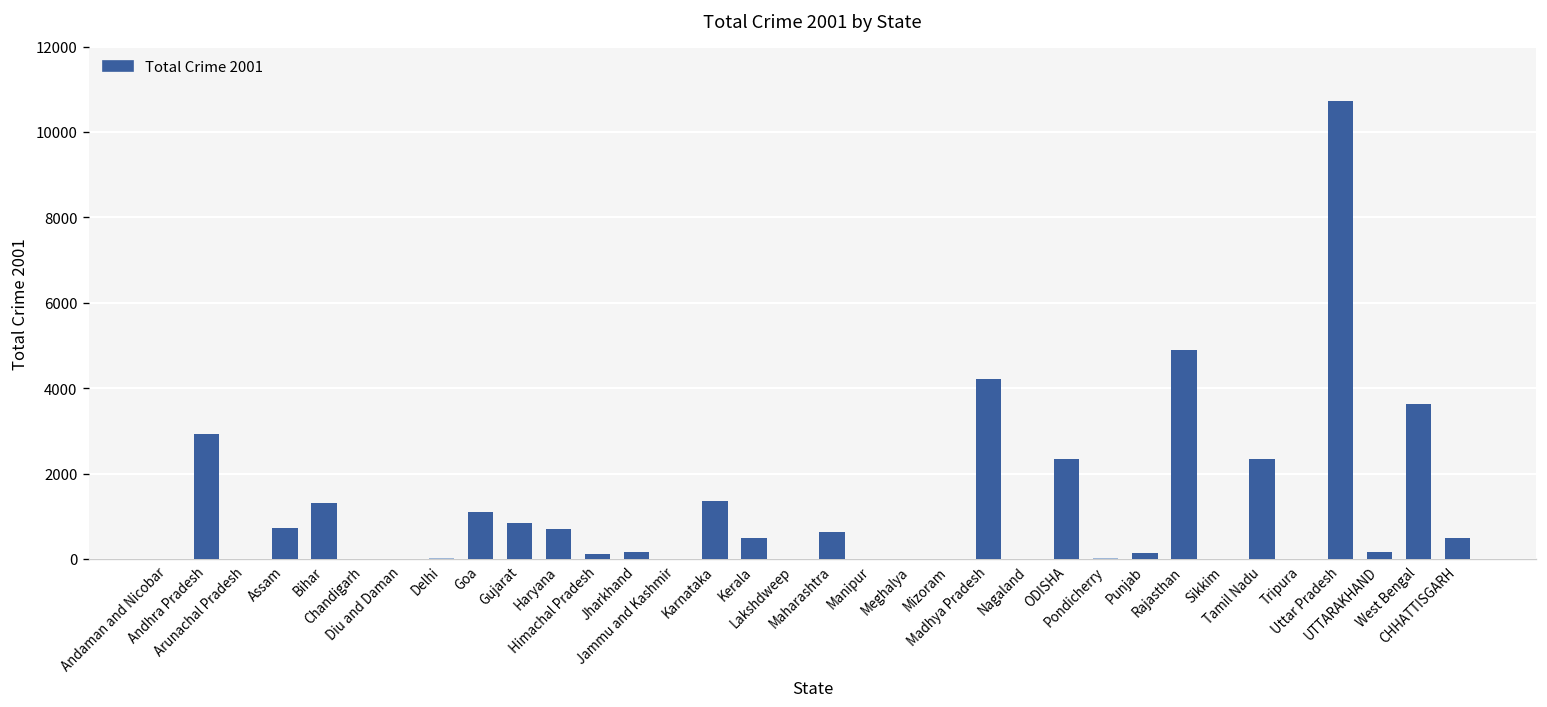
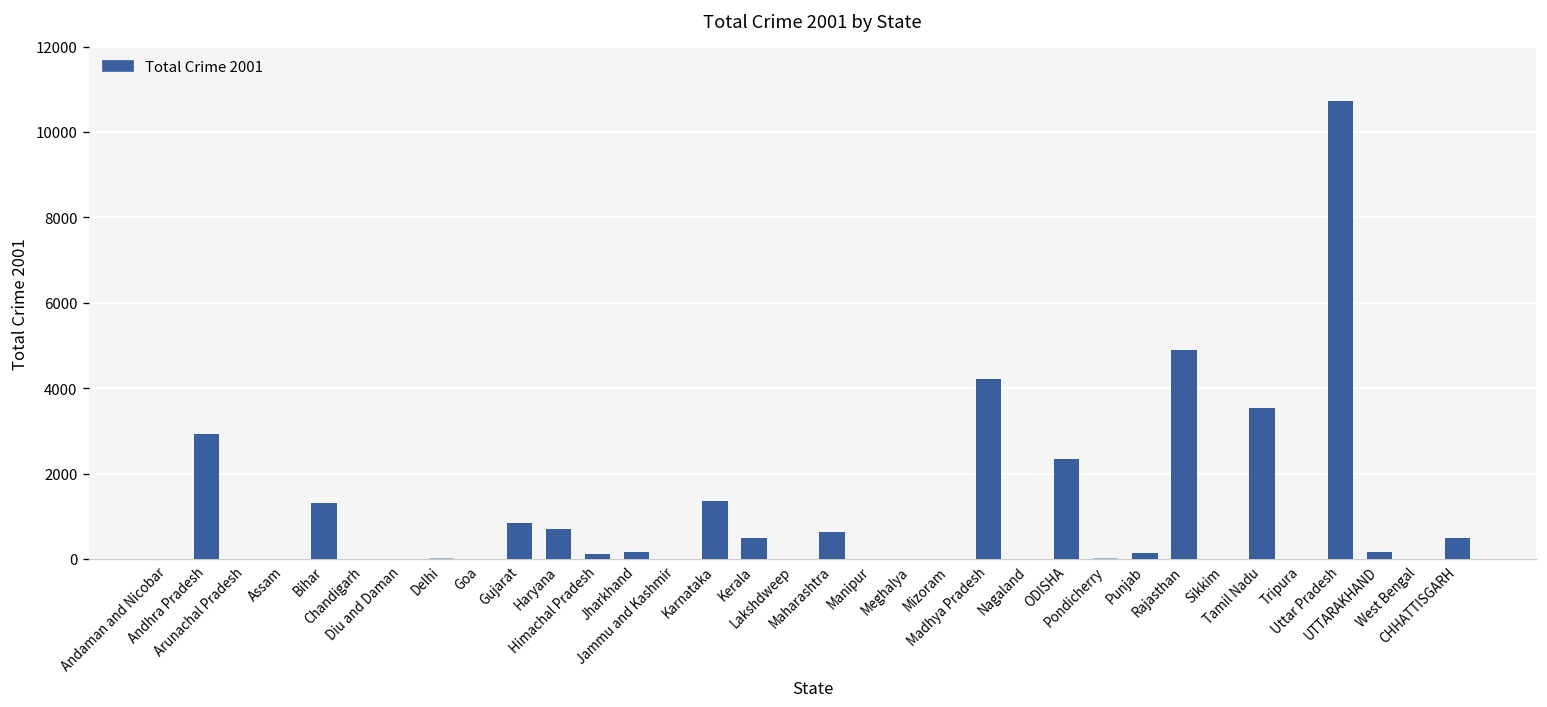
  {
    "Andaman and Nicobar": 0,
    "Andhra Pradesh": 2900,
    "Arunachal Pradesh": 0,
-   "Assam": 700,
+   "Assam": 0,
    "Bihar": 1300,
    "Diu and Daman": 0,
-   "Goa": 1100,
+   "Goa": 0,
    "Gujarat": 800,
    "Haryana": 700,
    "Himachal Pradesh": 100,
    "Jharkhand": 200,
    "Karnataka": 1400,
    "Kerala": 500,
    "Lakshdweep": 0,
    "Maharashtra": 600,
    "Manipur": 0,
    "Meghalya": 0,
    "Madhya Pradesh": 4200,
    "ODISHA": 2400,
    "Punjab": 100,
    "Rajasthan": 4900,
-   "Tamil Nadu": 2300,
+   "Tamil Nadu": 3500,
    "Uttar Pradesh": 10700,
    "UTTARAKHAND": 200,
-   "West Bengal": 3600,
+   "West Bengal": 0,
    "CHHATTISGARH": 500
  }
